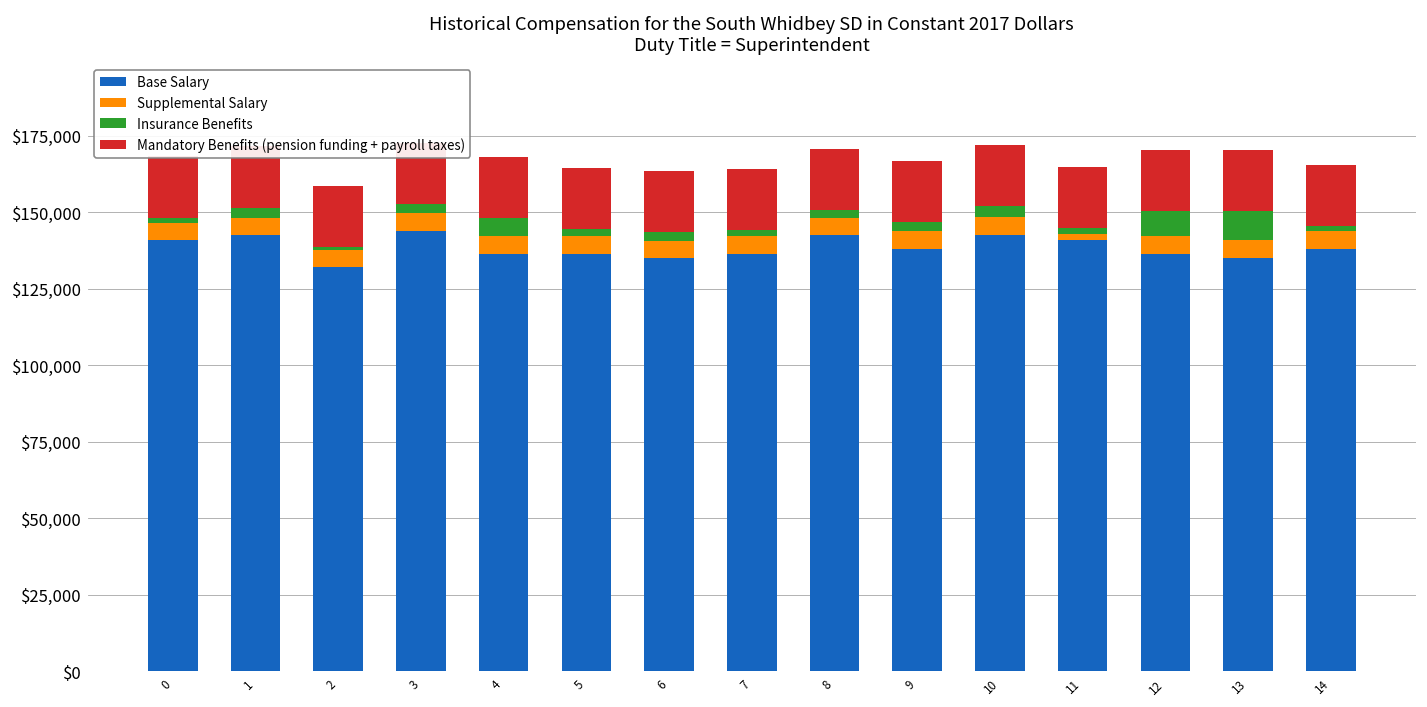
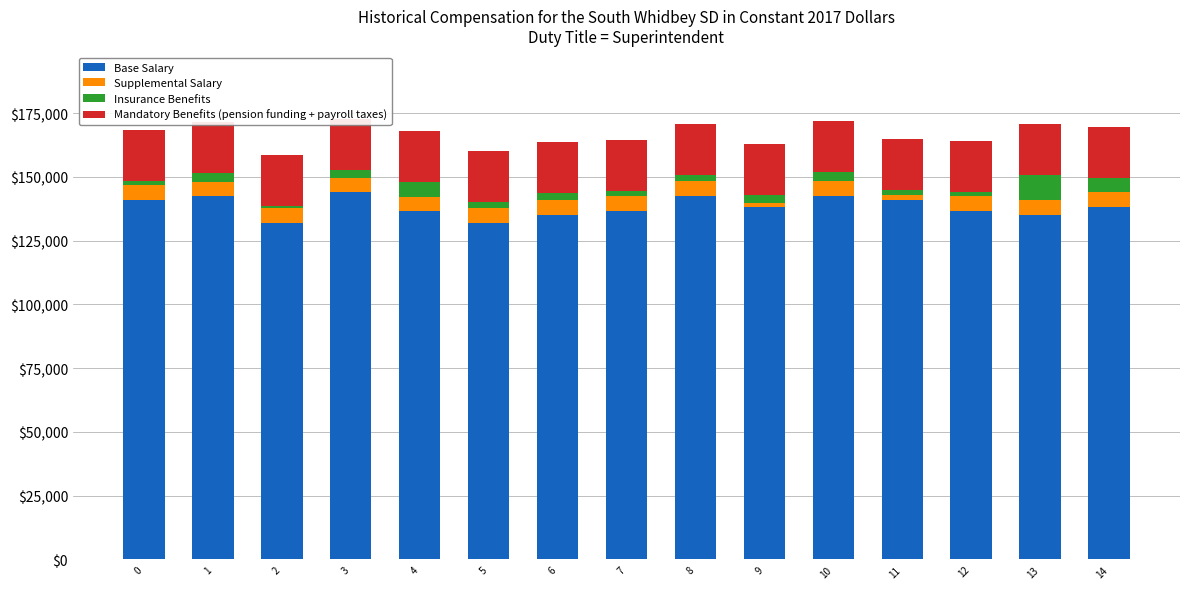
  {
    "Base Salary": {
      "0": "$141,000",
      "1": "$143,000",
      "2": "$132,000",
      "3": "$144,000",
      "4": "$137,000",
-     "5": "$137,000",
+     "5": "$132,000",
      "6": "$135,000",
      "7": "$137,000",
      "8": "$143,000",
      "9": "$138,000",
      "10": "$143,000",
      "11": "$141,000",
      "12": "$137,000",
      "13": "$135,000",
      "14": "$138,000"
    },
    "Supplemental Salary": {
      "0": "$6,000",
      "1": "$6,000",
      "2": "$6,000",
      "3": "$6,000",
      "4": "$6,000",
      "5": "$6,000",
      "6": "$6,000",
      "7": "$6,000",
      "8": "$6,000",
-     "9": "$6,000",
+     "9": "$2,000",
      "10": "$6,000",
      "11": "$2,000",
      "12": "$6,000",
      "13": "$6,000",
      "14": "$6,000"
    },
    "Insurance Benefits": {
      "0": "$2,000",
      "1": "$3,000",
      "2": "$1,000",
      "3": "$3,000",
      "4": "$6,000",
      "5": "$2,000",
      "6": "$3,000",
      "7": "$2,000",
      "8": "$3,000",
      "9": "$3,000",
      "10": "$4,000",
      "11": "$2,000",
-     "12": "$8,000",
+     "12": "$2,000",
      "13": "$10,000",
-     "14": "$2,000"
+     "14": "$6,000"
    },
    "Mandatory Benefits (pension funding + payroll taxes)": {
      "0": "$20,000",
      "2": "$20,000",
      "4": "$20,000",
      "5": "$20,000",
      "6": "$20,000",
      "7": "$20,000",
      "8": "$20,000",
      "9": "$20,000",
      "10": "$20,000",
      "11": "$20,000",
      "12": "$20,000",
      "13": "$20,000",
      "14": "$20,000"
    }
  }
